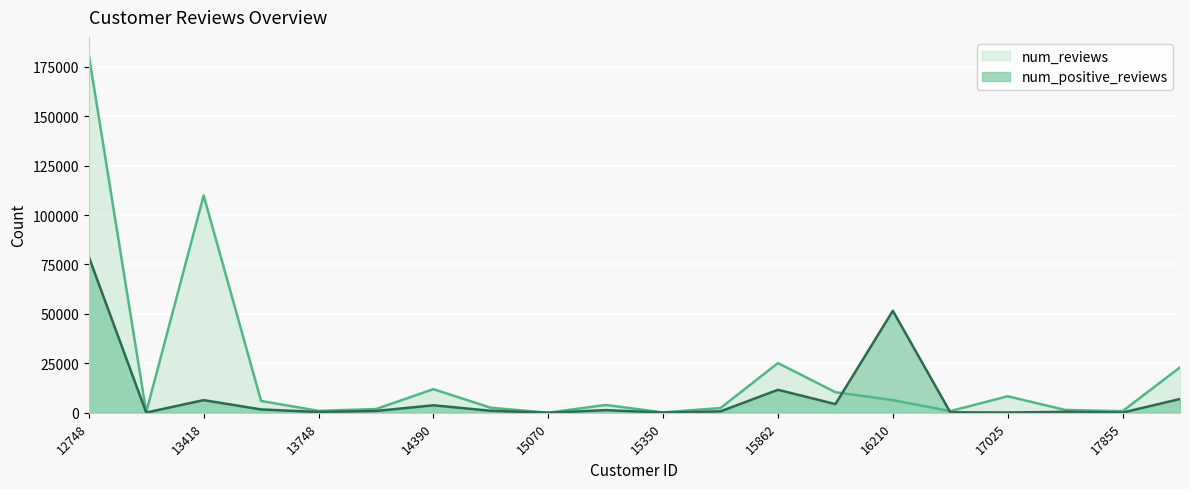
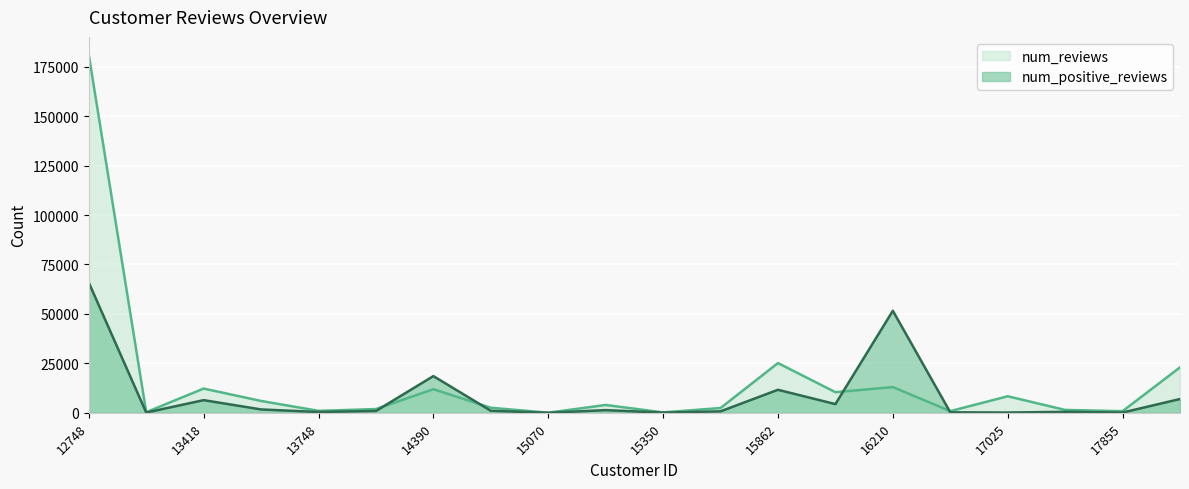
  {
    "num_reviews": {
      "12748": 181000,
-     "13418": 110000,
+     "13418": 12000,
      "14390": 12000,
      "15862": 25000,
-     "16210": 6000,
+     "16210": 13000,
      "17025": 8000
    },
    "num_positive_reviews": {
-     "12748": 79000,
+     "12748": 66000,
      "13418": 6000,
-     "14390": 4000,
+     "14390": 19000,
      "15862": 12000,
      "16210": 52000,
      "17025": 0
    }
  }
